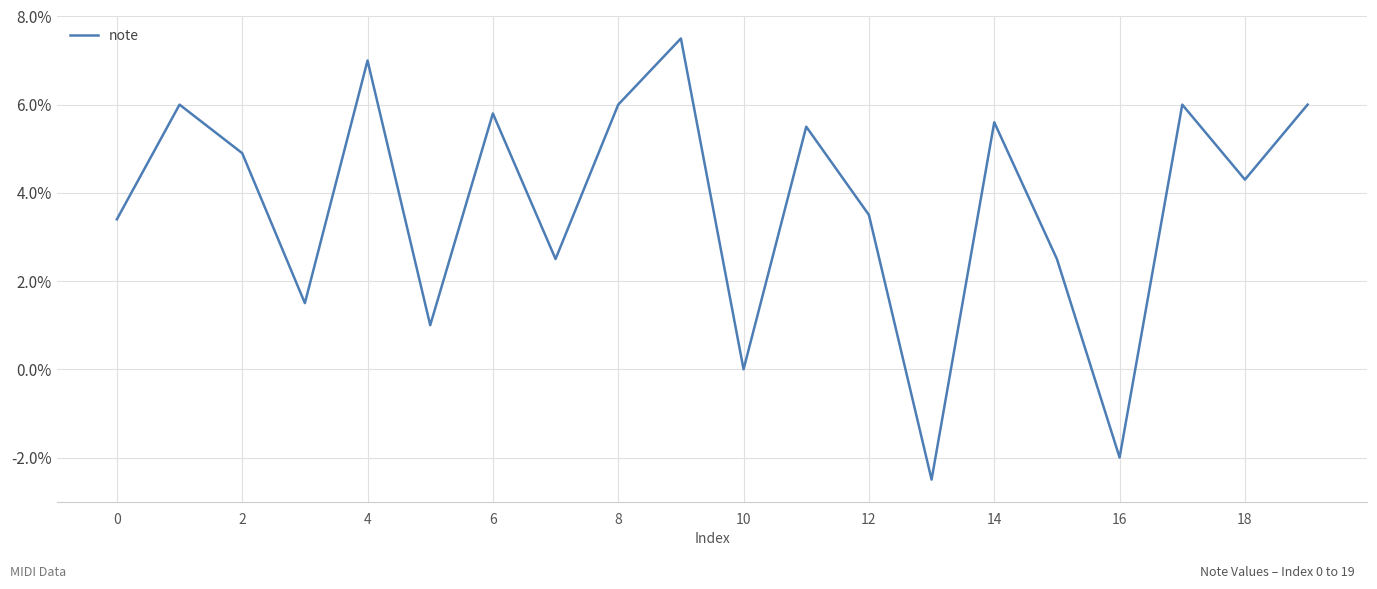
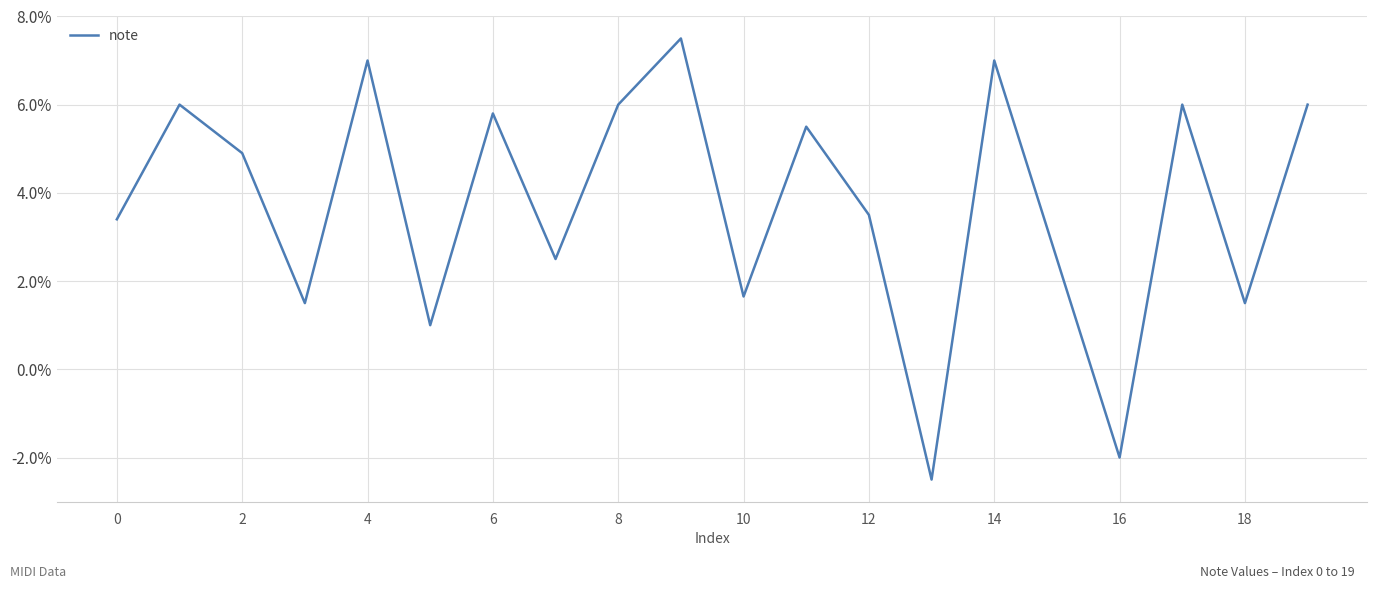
  {
    "0": "3.4%",
    "2": "4.9%",
    "4": "7.0%",
    "6": "5.8%",
    "8": "6.0%",
-   "10": "0.0%",
+   "10": "1.6%",
    "12": "3.5%",
-   "14": "5.6%",
+   "14": "7.0%",
    "16": "-2.0%",
-   "18": "4.3%"
+   "18": "1.5%"
  }
